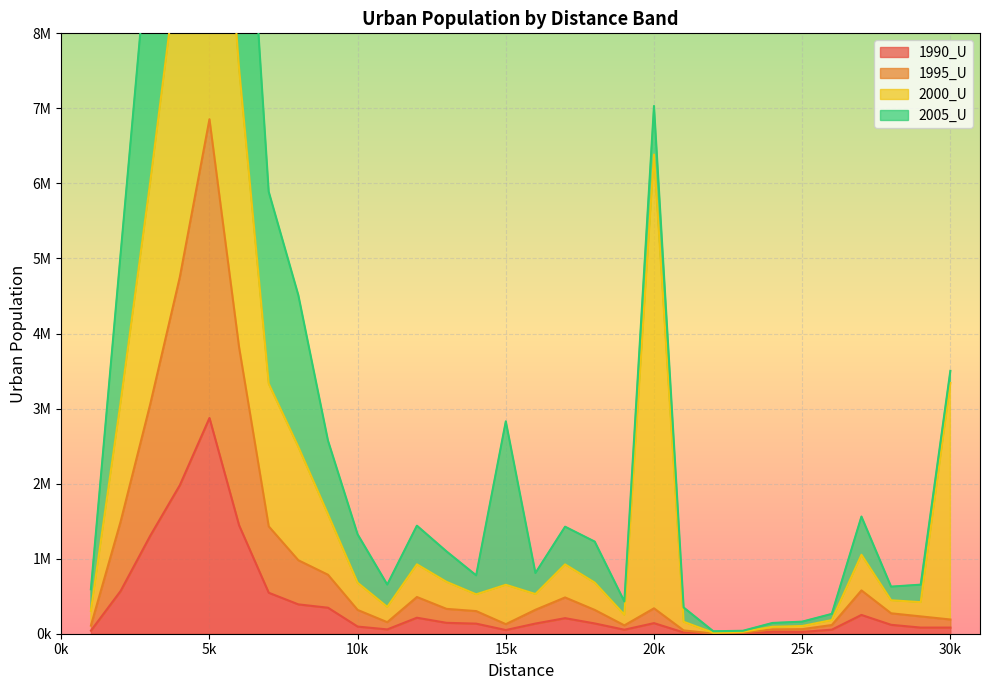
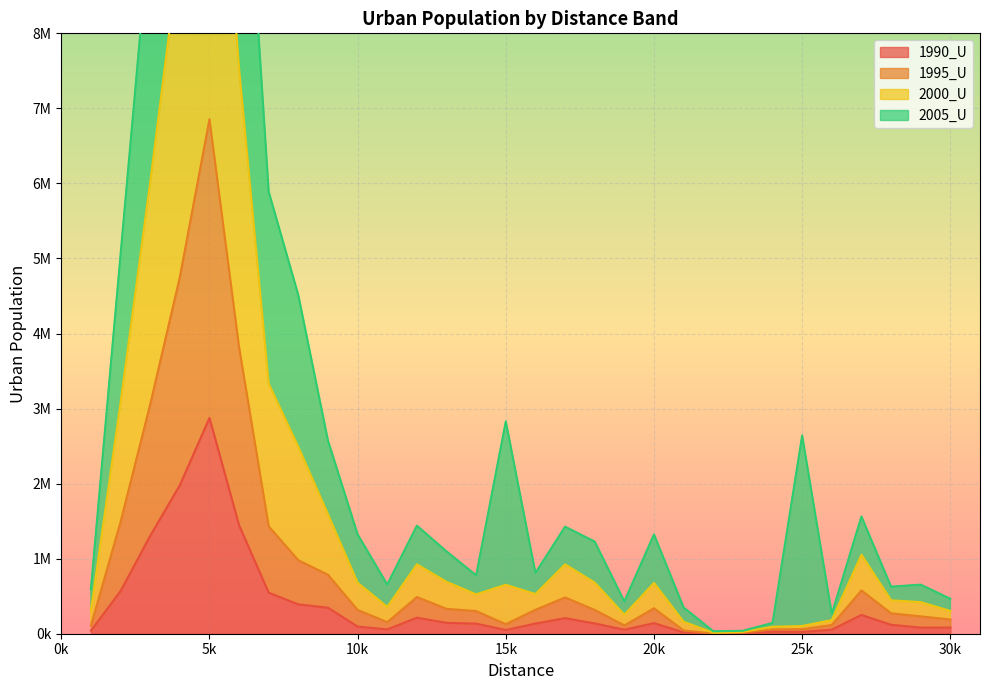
  {
    "2000_U": {
      "10k": 400000,
      "15k": 500000,
-     "20k": 6000000,
+     "20k": 300000,
      "25k": 0,
-     "30k": 3200000
+     "30k": 100000
    },
    "2005_U": {
      "10k": 600000,
      "15k": 2200000,
      "20k": 600000,
-     "25k": 100000,
+     "25k": 2500000,
      "30k": 200000
    }
  }
